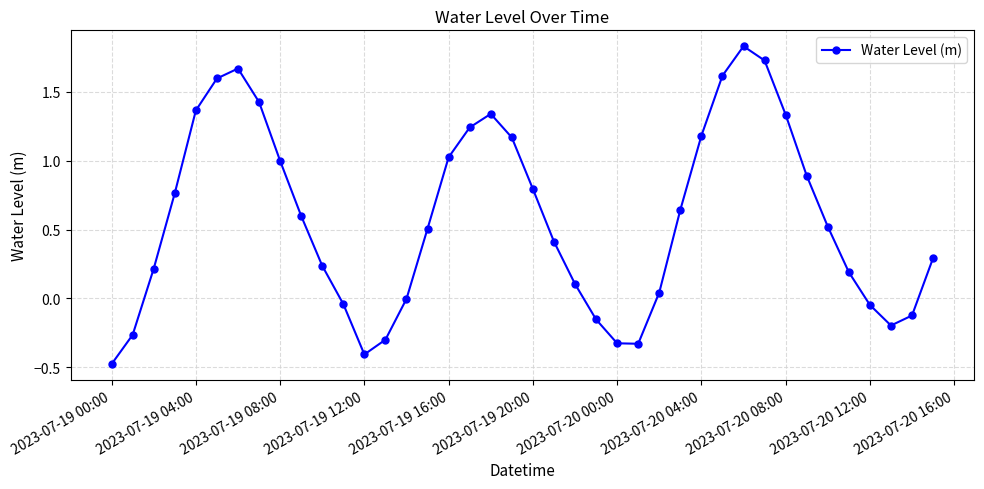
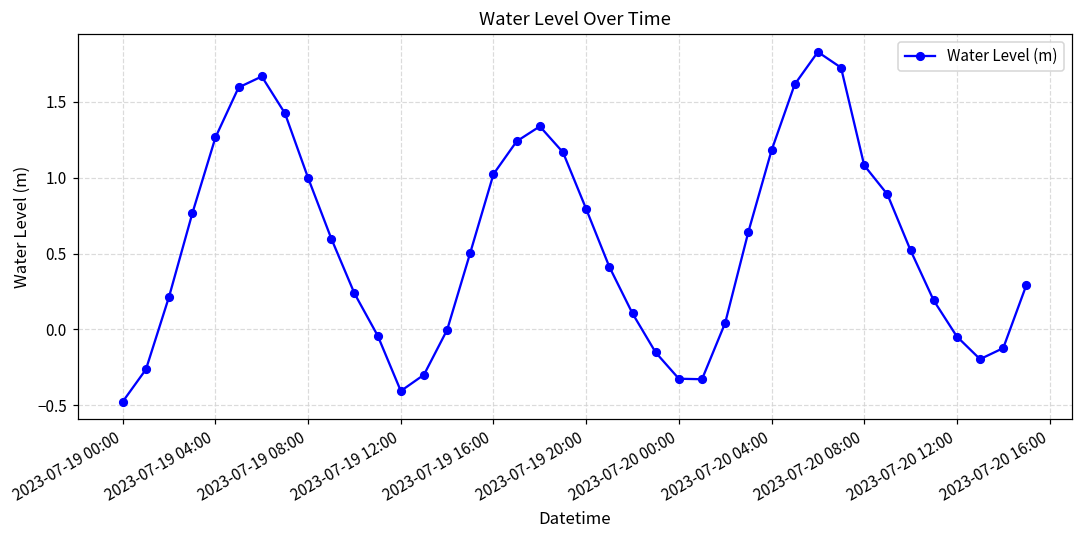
  {
    "2023-07-19 00:00": -0.48,
-   "2023-07-19 04:00": 1.36,
+   "2023-07-19 04:00": 1.27,
    "2023-07-19 08:00": 1.00,
    "2023-07-19 12:00": -0.41,
    "2023-07-19 16:00": 1.02,
    "2023-07-19 20:00": 0.79,
    "2023-07-20 00:00": -0.33,
    "2023-07-20 04:00": 1.18,
-   "2023-07-20 08:00": 1.33,
+   "2023-07-20 08:00": 1.08,
    "2023-07-20 12:00": -0.05
  }
